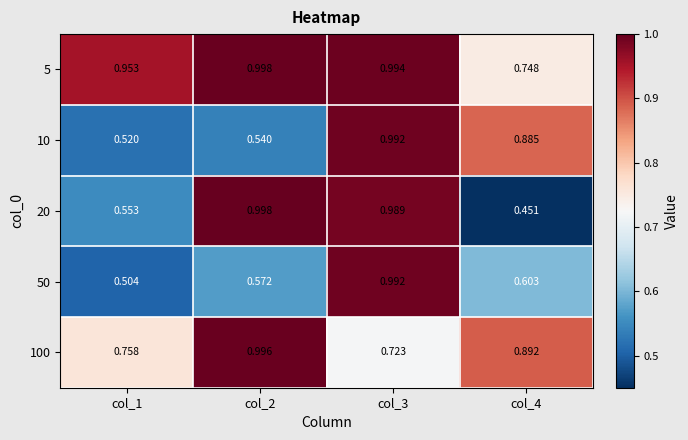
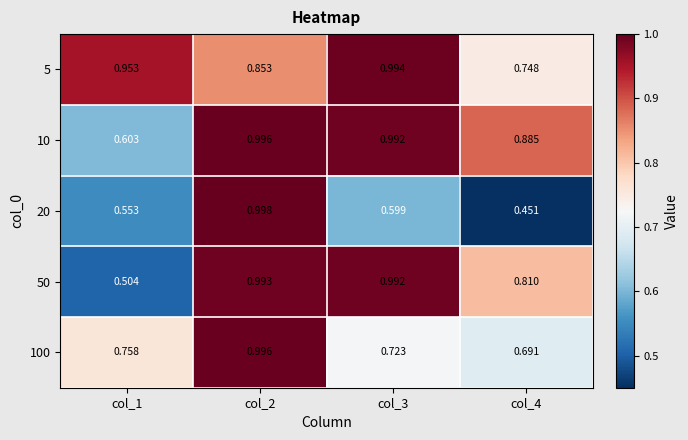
  {
    "5": {
      "col_1": 0.953,
-     "col_2": 0.998,
+     "col_2": 0.853,
      "col_3": 0.994,
      "col_4": 0.748
    },
    "10": {
-     "col_1": 0.520,
-     "col_2": 0.540,
+     "col_1": 0.603,
+     "col_2": 0.996,
      "col_3": 0.992,
      "col_4": 0.885
    },
    "20": {
      "col_1": 0.553,
      "col_2": 0.998,
-     "col_3": 0.989,
+     "col_3": 0.599,
      "col_4": 0.451
    },
    "50": {
      "col_1": 0.504,
-     "col_2": 0.572,
+     "col_2": 0.993,
      "col_3": 0.992,
-     "col_4": 0.603
+     "col_4": 0.810
    },
    "100": {
      "col_1": 0.758,
      "col_2": 0.996,
      "col_3": 0.723,
-     "col_4": 0.892
+     "col_4": 0.691
    }
  }
